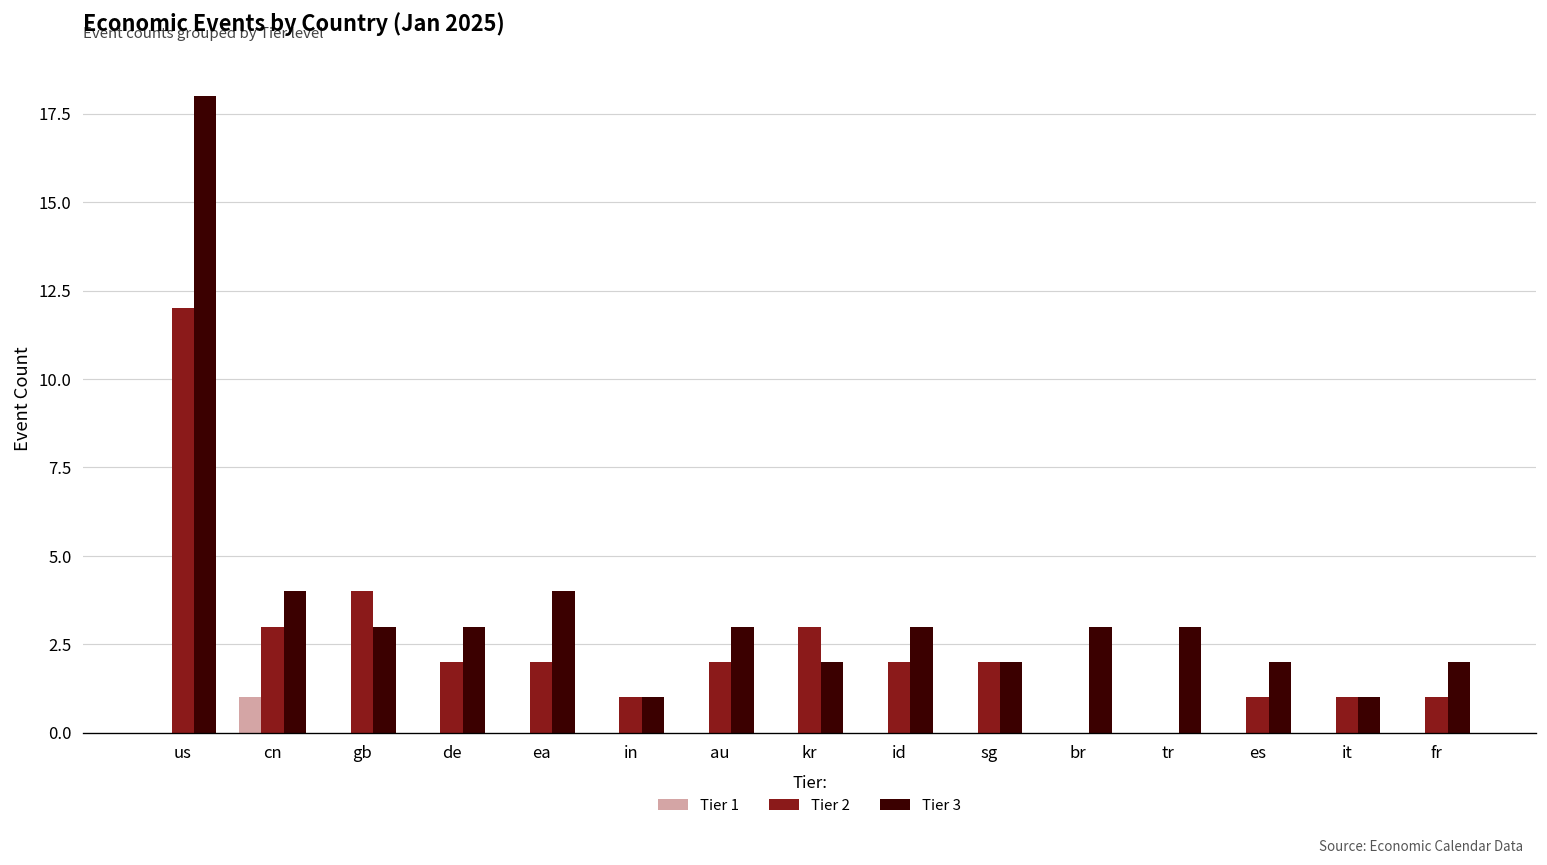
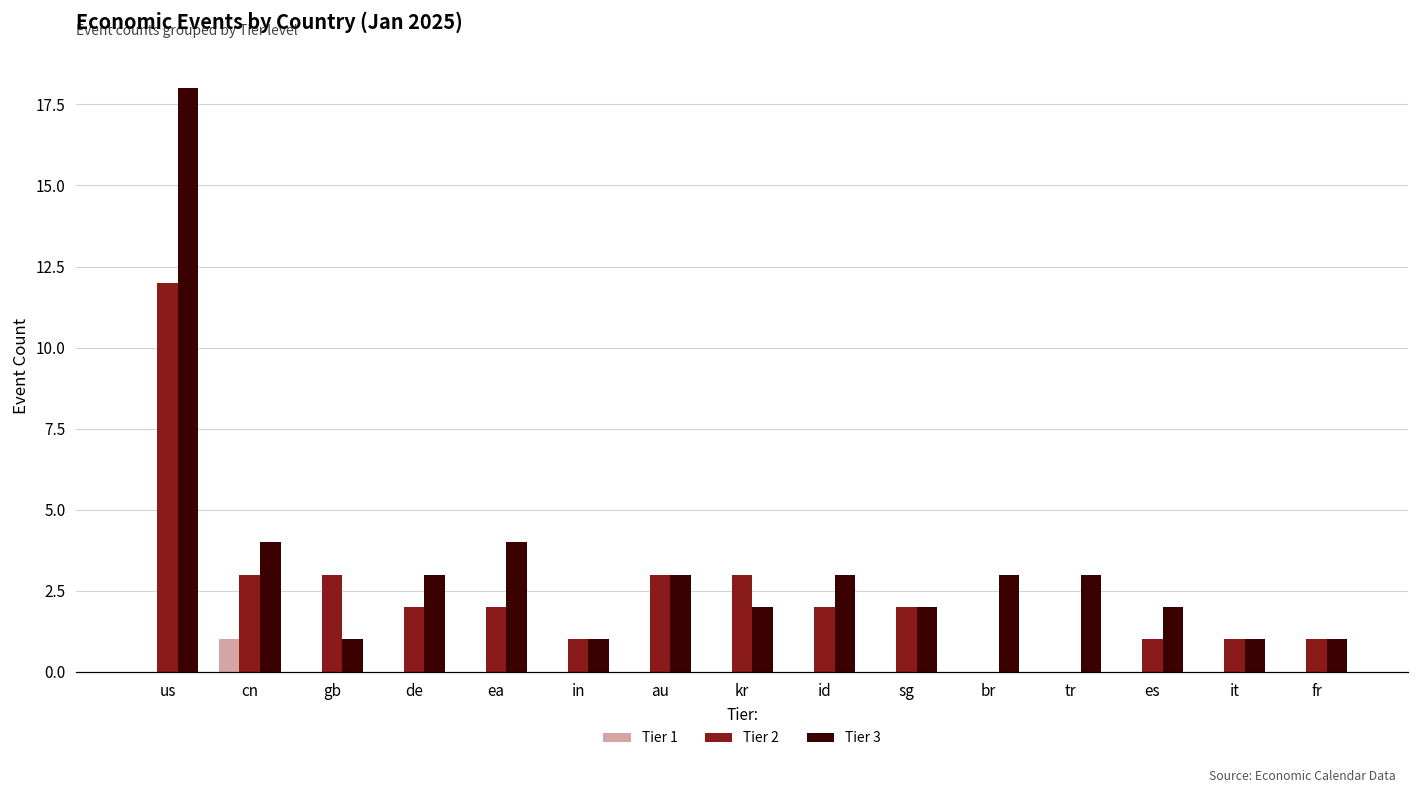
  {
    "Tier 1": {
      "us": 0,
      "cn": 1,
      "gb": 0,
      "de": 0,
      "ea": 0,
      "in": 0,
      "au": 0,
      "kr": 0,
      "id": 0,
      "sg": 0,
      "br": 0,
      "tr": 0,
      "es": 0,
      "it": 0,
      "fr": 0
    },
    "Tier 2": {
      "us": 12,
      "cn": 3,
-     "gb": 4,
+     "gb": 3,
      "de": 2,
      "ea": 2,
      "in": 1,
-     "au": 2,
+     "au": 3,
      "kr": 3,
      "id": 2,
      "sg": 2,
      "br": 0,
      "tr": 0,
      "es": 1,
      "it": 1,
      "fr": 1
    },
    "Tier 3": {
      "us": 18,
      "cn": 4,
-     "gb": 3,
+     "gb": 1,
      "de": 3,
      "ea": 4,
      "in": 1,
      "au": 3,
      "kr": 2,
      "id": 3,
      "sg": 2,
      "br": 3,
      "tr": 3,
      "es": 2,
      "it": 1,
-     "fr": 2
+     "fr": 1
    }
  }
